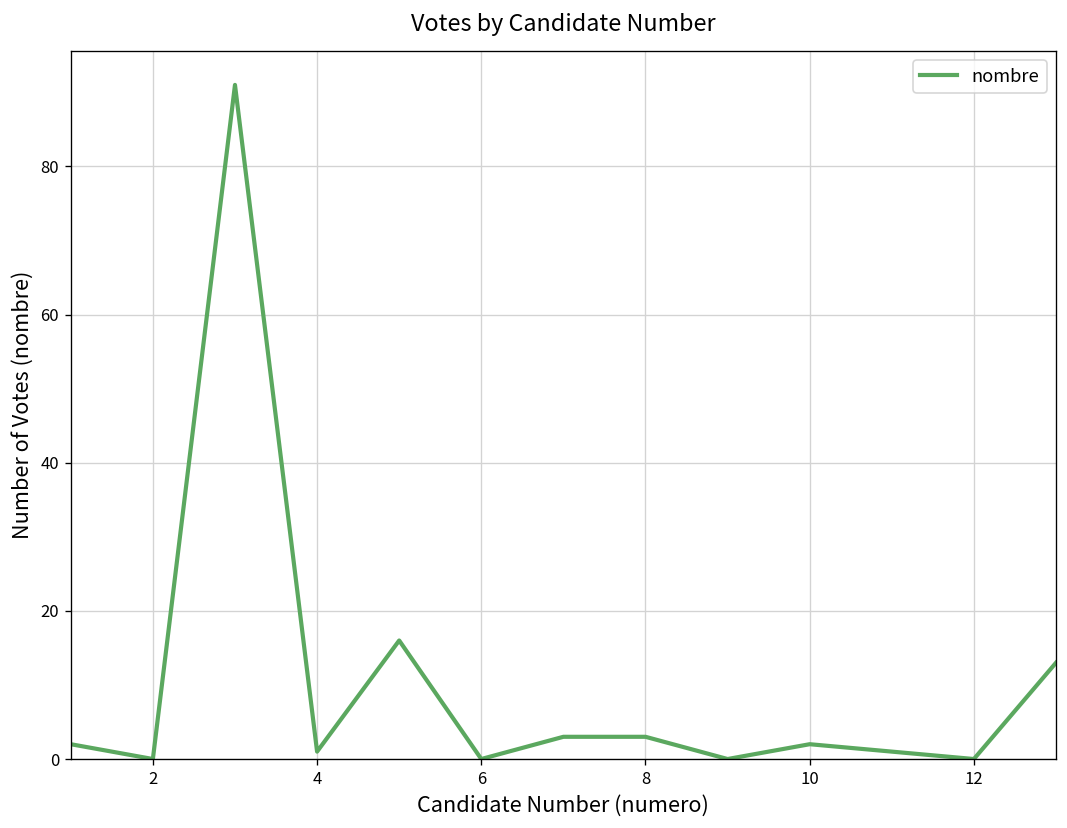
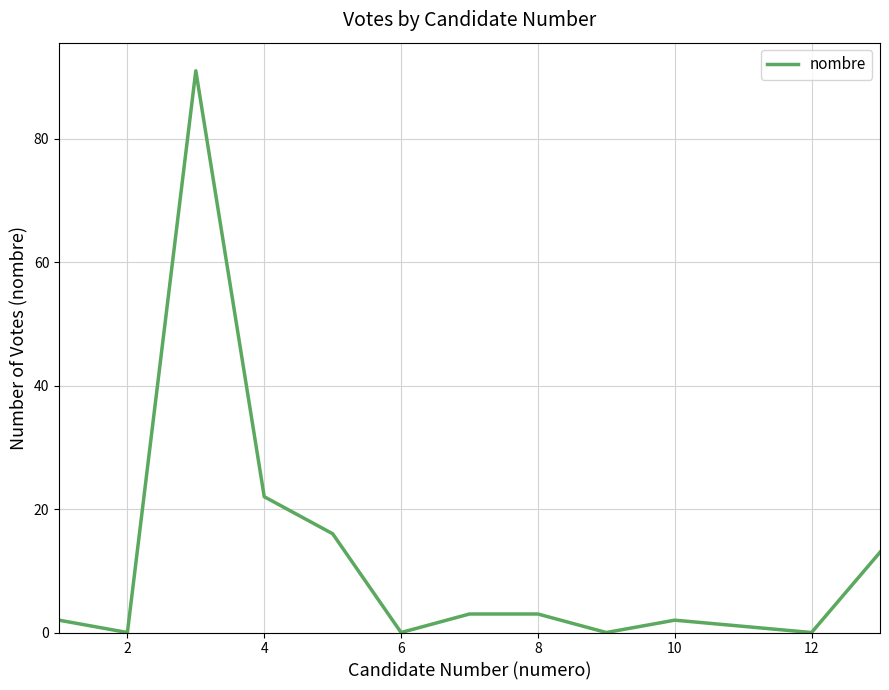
  {
    "2": 0,
-   "4": 1,
+   "4": 22,
    "6": 0,
    "8": 3,
    "10": 2,
    "12": 0
  }
